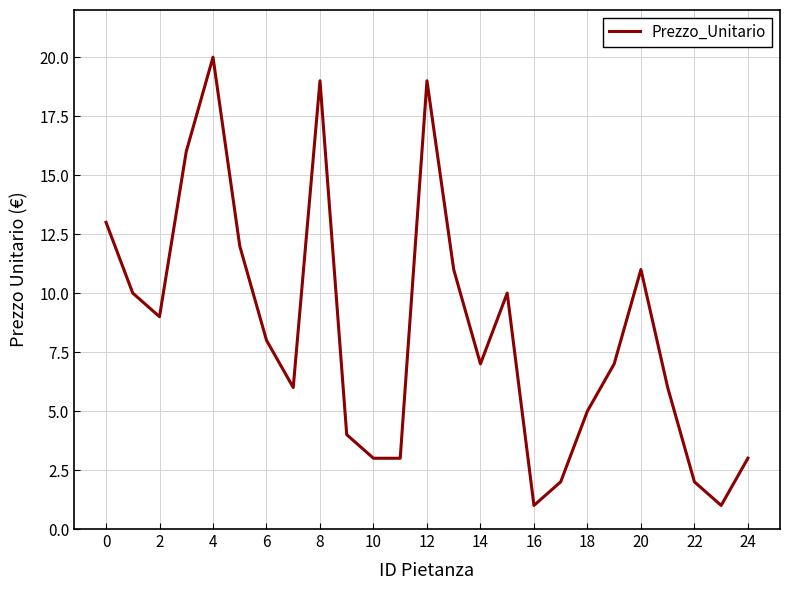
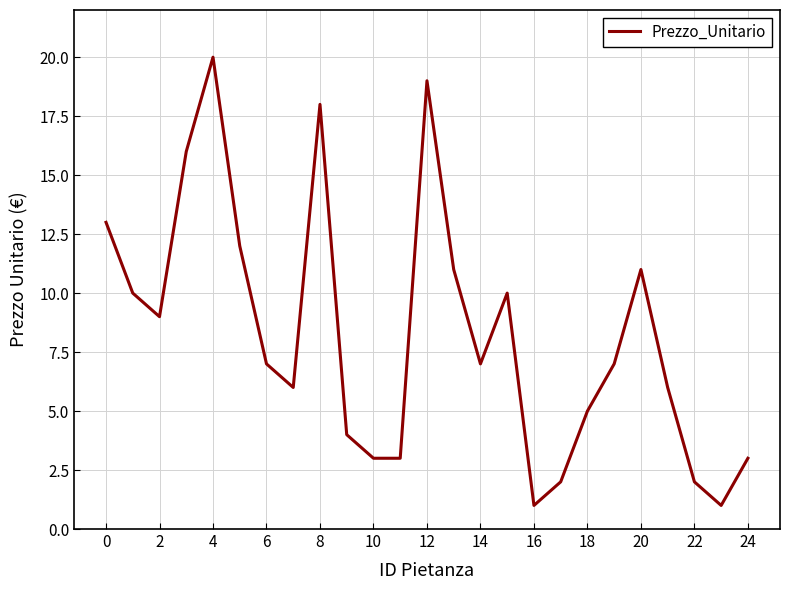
  {
    "0": 13,
    "2": 9,
    "4": 20,
-   "6": 8,
-   "8": 19,
+   "6": 7,
+   "8": 18,
    "10": 3,
    "12": 19,
    "14": 7,
    "16": 1,
    "18": 5,
    "20": 11,
    "22": 2,
    "24": 3
  }
